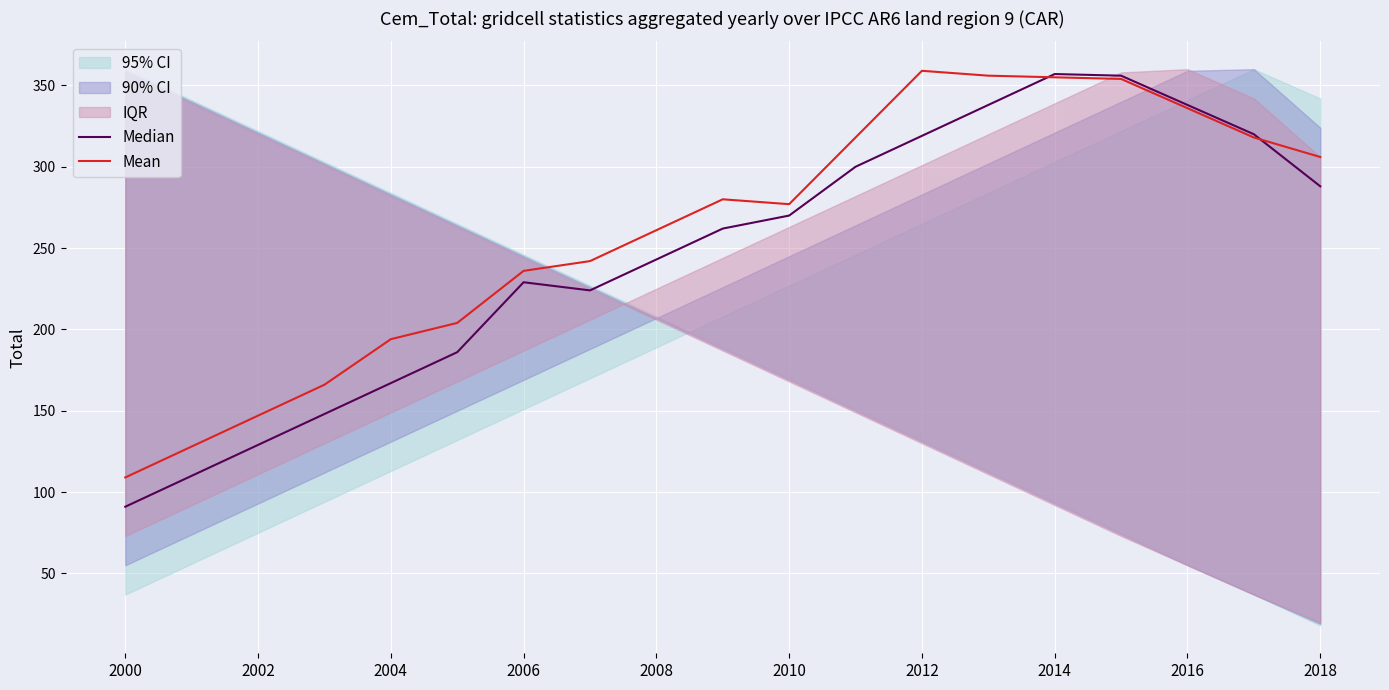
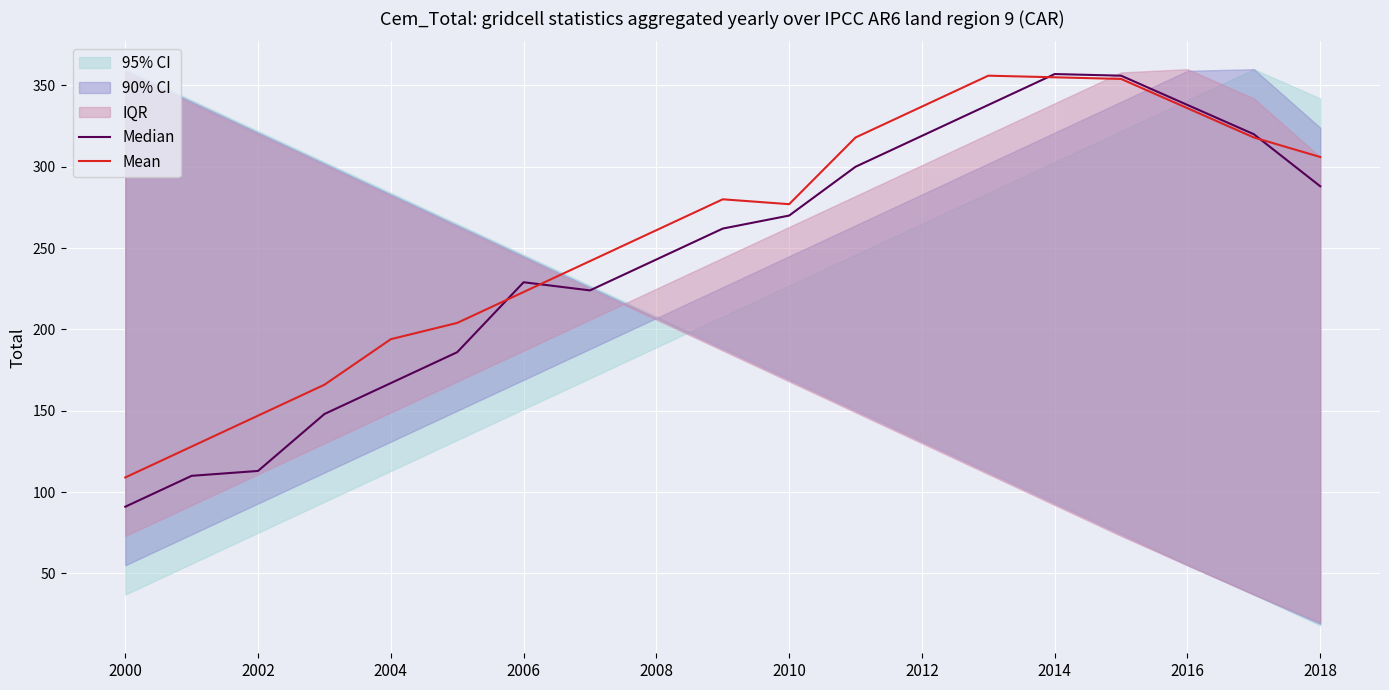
  {
    "Median": {
      "2000": 91,
-     "2002": 129,
+     "2002": 113,
      "2004": 167,
      "2006": 229,
      "2008": 243,
      "2010": 270,
      "2012": 319,
      "2014": 357,
      "2016": 338,
      "2018": 288
    },
    "Mean": {
      "2000": 109,
      "2002": 147,
      "2004": 194,
-     "2006": 236,
+     "2006": 223,
      "2008": 261,
      "2010": 277,
-     "2012": 359,
+     "2012": 337,
      "2014": 355,
      "2016": 336
    }
  }
